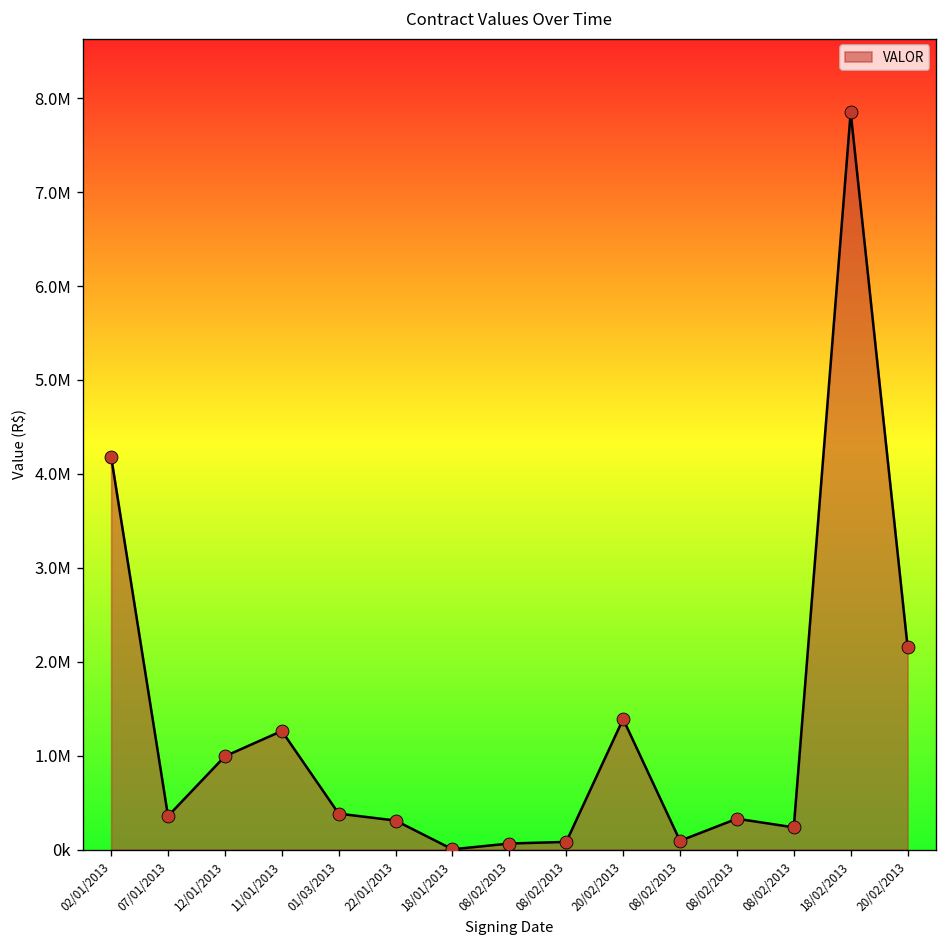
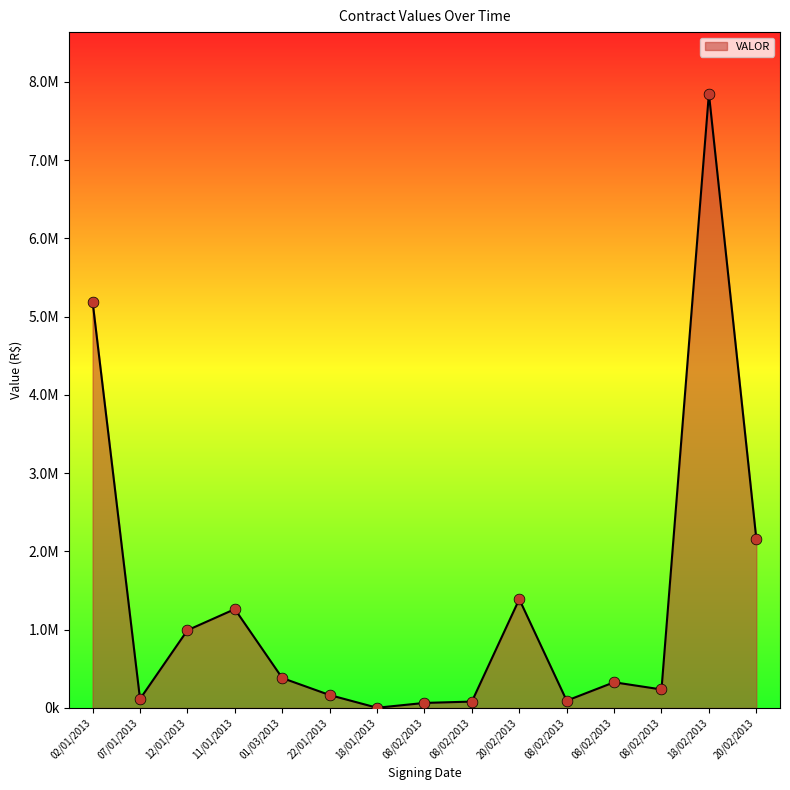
  {
-   "02/01/2013": 4200000,
-   "07/01/2013": 400000,
+   "02/01/2013": 5200000,
+   "07/01/2013": 100000,
    "12/01/2013": 1000000,
    "11/01/2013": 1300000,
    "01/03/2013": 400000,
-   "22/01/2013": 300000,
+   "22/01/2013": 200000,
    "18/01/2013": 0,
    "18/02/2013": 7900000
  }
